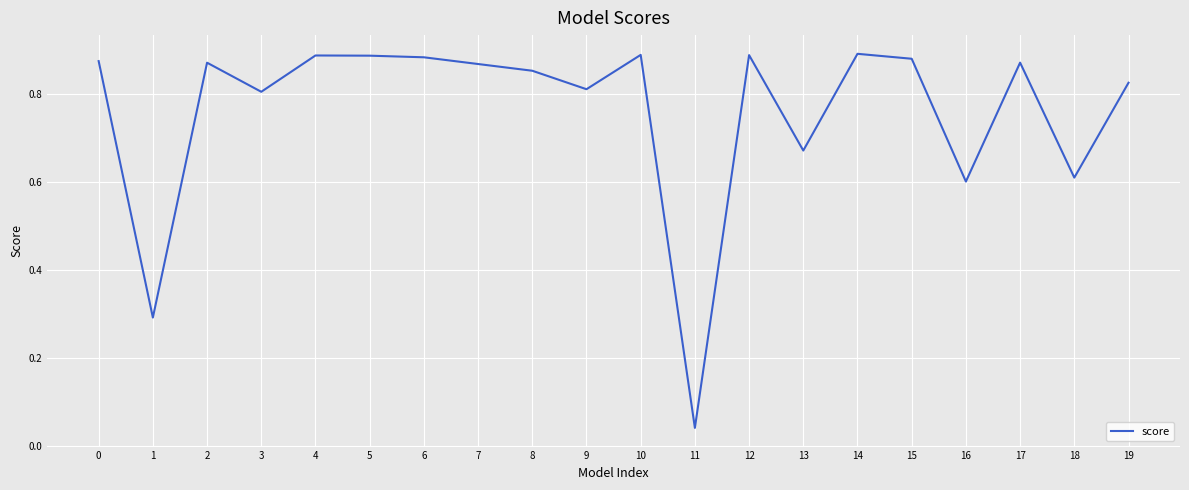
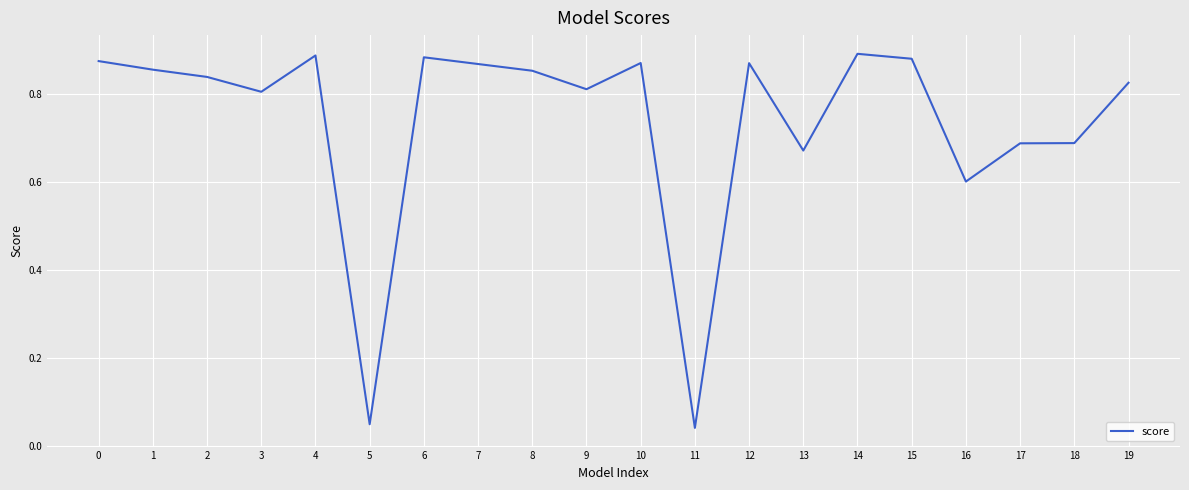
  {
    "0": 0.88,
-   "1": 0.29,
-   "2": 0.87,
+   "1": 0.86,
+   "2": 0.84,
    "3": 0.81,
    "4": 0.89,
-   "5": 0.89,
+   "5": 0.05,
    "6": 0.88,
    "7": 0.87,
    "8": 0.85,
    "9": 0.81,
-   "10": 0.89,
+   "10": 0.87,
    "11": 0.04,
-   "12": 0.89,
+   "12": 0.87,
    "13": 0.67,
    "14": 0.89,
    "15": 0.88,
    "16": 0.60,
-   "17": 0.87,
-   "18": 0.61,
+   "17": 0.69,
+   "18": 0.69,
    "19": 0.83
  }
